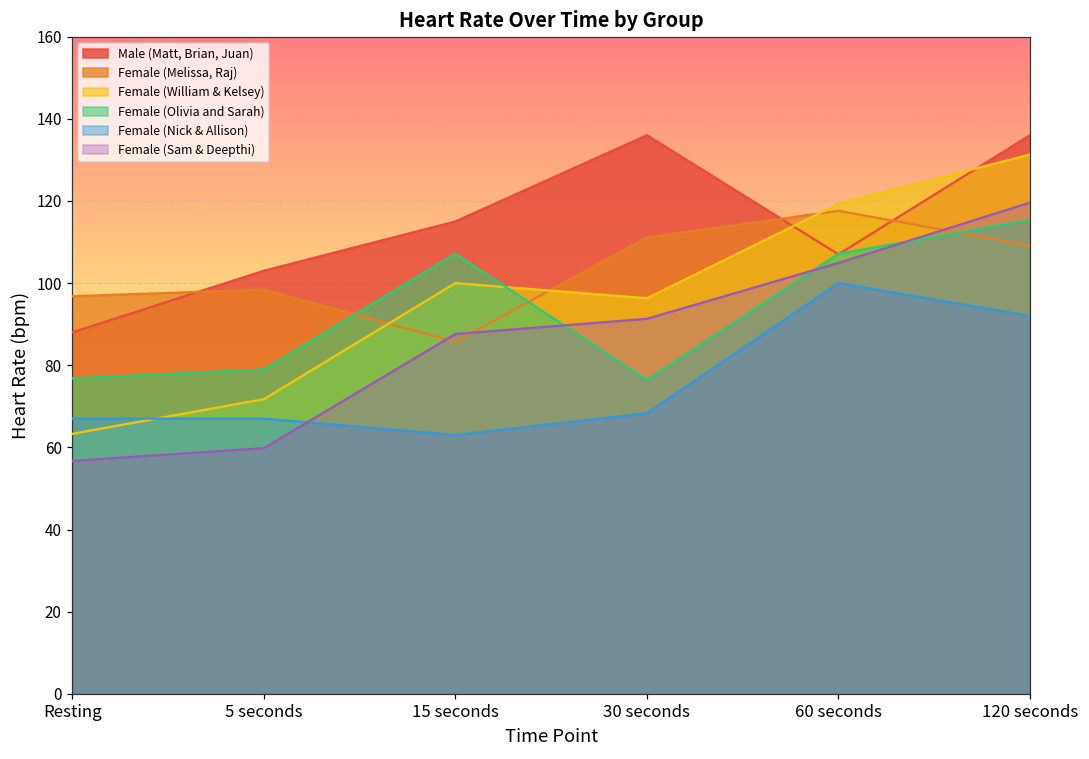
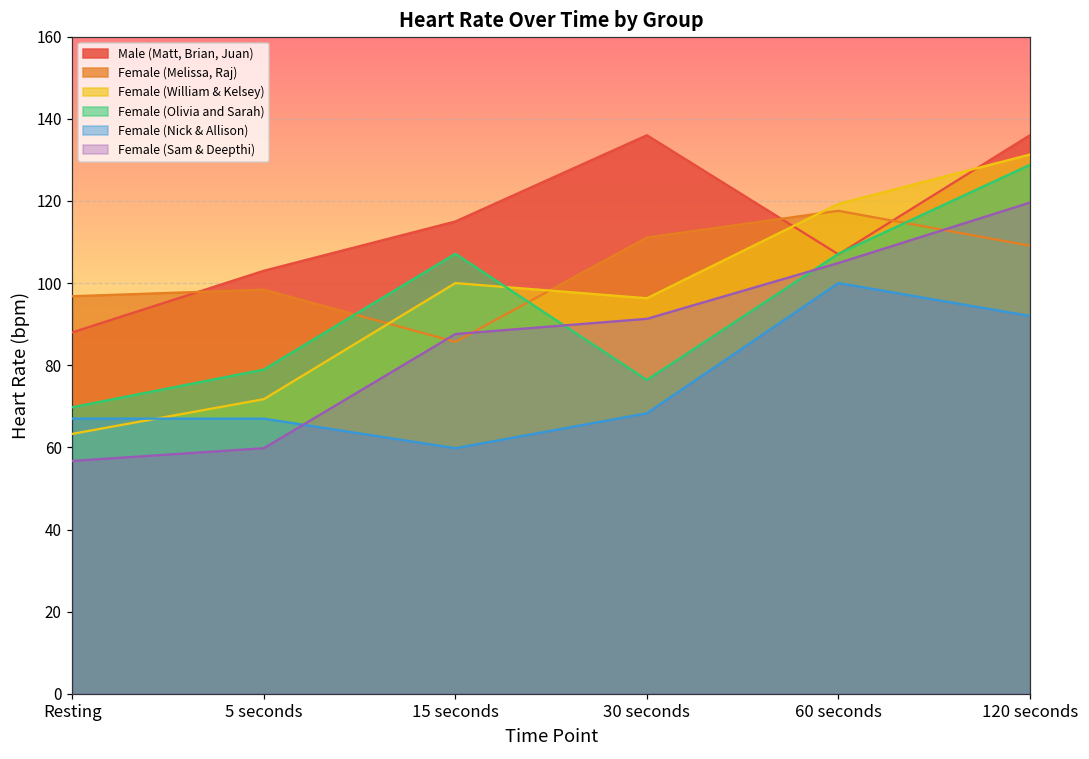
  {
    "Female (William & Kelsey)": {
      "Resting": 63,
      "5 seconds": 72,
      "15 seconds": 100,
      "30 seconds": 96,
      "60 seconds": 119,
      "120 seconds": 131
    },
    "Female (Olivia and Sarah)": {
-     "Resting": 77,
+     "Resting": 70,
      "5 seconds": 79,
      "15 seconds": 107,
      "30 seconds": 76,
-     "120 seconds": 115
+     "120 seconds": 129
    },
    "Female (Nick & Allison)": {
      "Resting": 67,
      "5 seconds": 67,
-     "15 seconds": 63,
+     "15 seconds": 60,
      "30 seconds": 68,
      "60 seconds": 100,
      "120 seconds": 92
    },
    "Female (Sam & Deepthi)": {
      "Resting": 57,
      "5 seconds": 60,
      "15 seconds": 88,
      "30 seconds": 91,
      "60 seconds": 105,
      "120 seconds": 120
    }
  }
